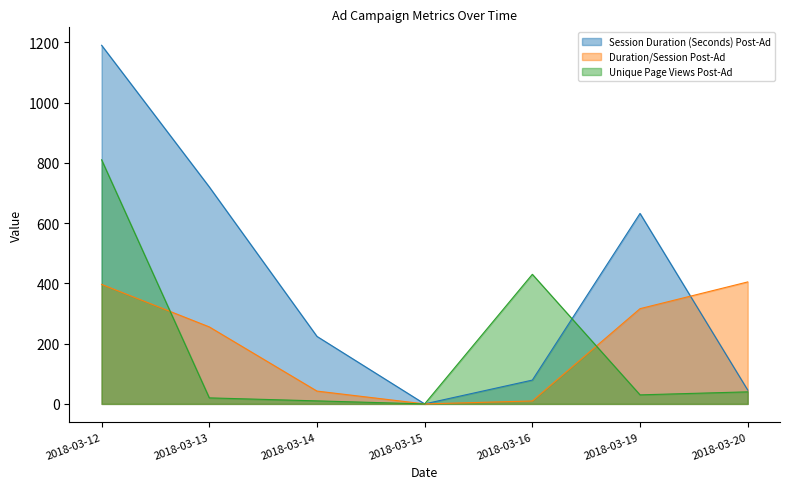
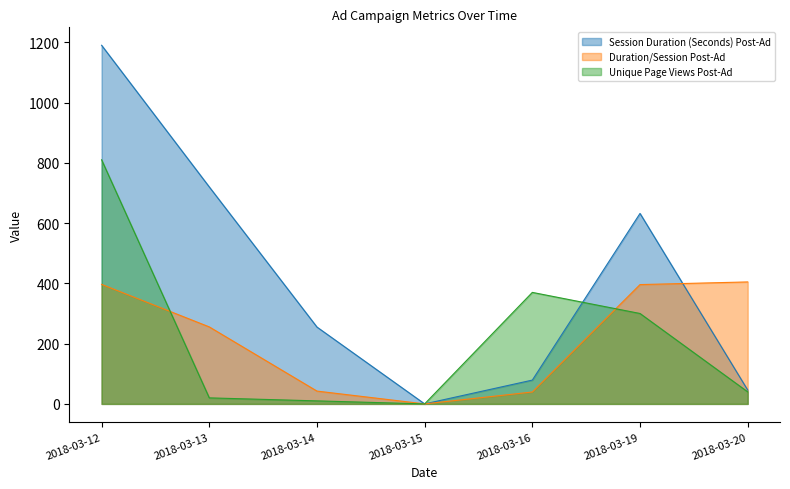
  {
    "Session Duration (Seconds) Post-Ad": {
      "2018-03-12": 1190,
      "2018-03-13": 720,
-     "2018-03-14": 220,
+     "2018-03-14": 260,
      "2018-03-16": 80,
      "2018-03-19": 630
    },
    "Duration/Session Post-Ad": {
      "2018-03-12": 400,
      "2018-03-13": 260,
      "2018-03-14": 40,
-     "2018-03-16": 10,
-     "2018-03-19": 320,
+     "2018-03-16": 40,
+     "2018-03-19": 400,
      "2018-03-20": 400
    },
    "Unique Page Views Post-Ad": {
      "2018-03-12": 810,
      "2018-03-13": 20,
      "2018-03-14": 10,
-     "2018-03-16": 430,
-     "2018-03-19": 30
+     "2018-03-16": 370,
+     "2018-03-19": 300
    }
  }
